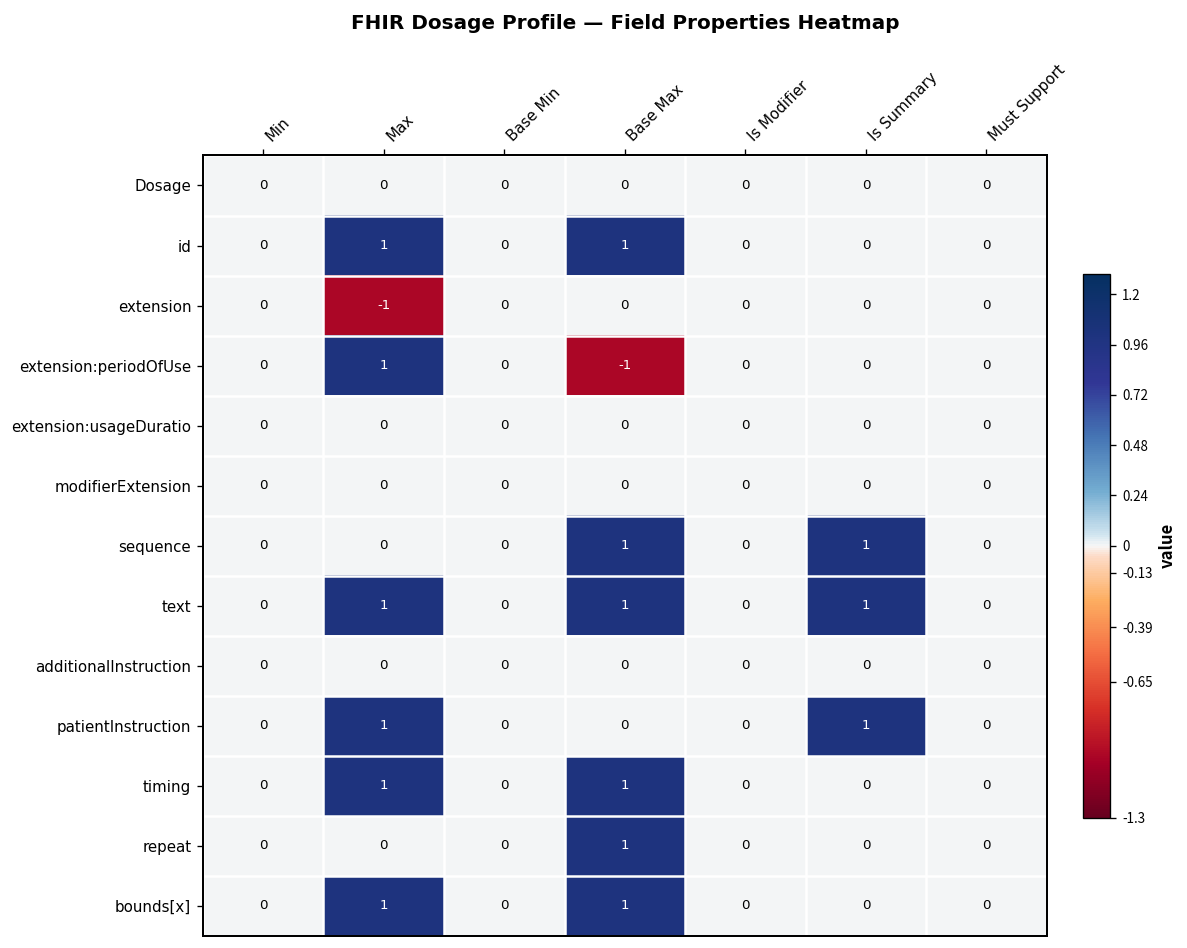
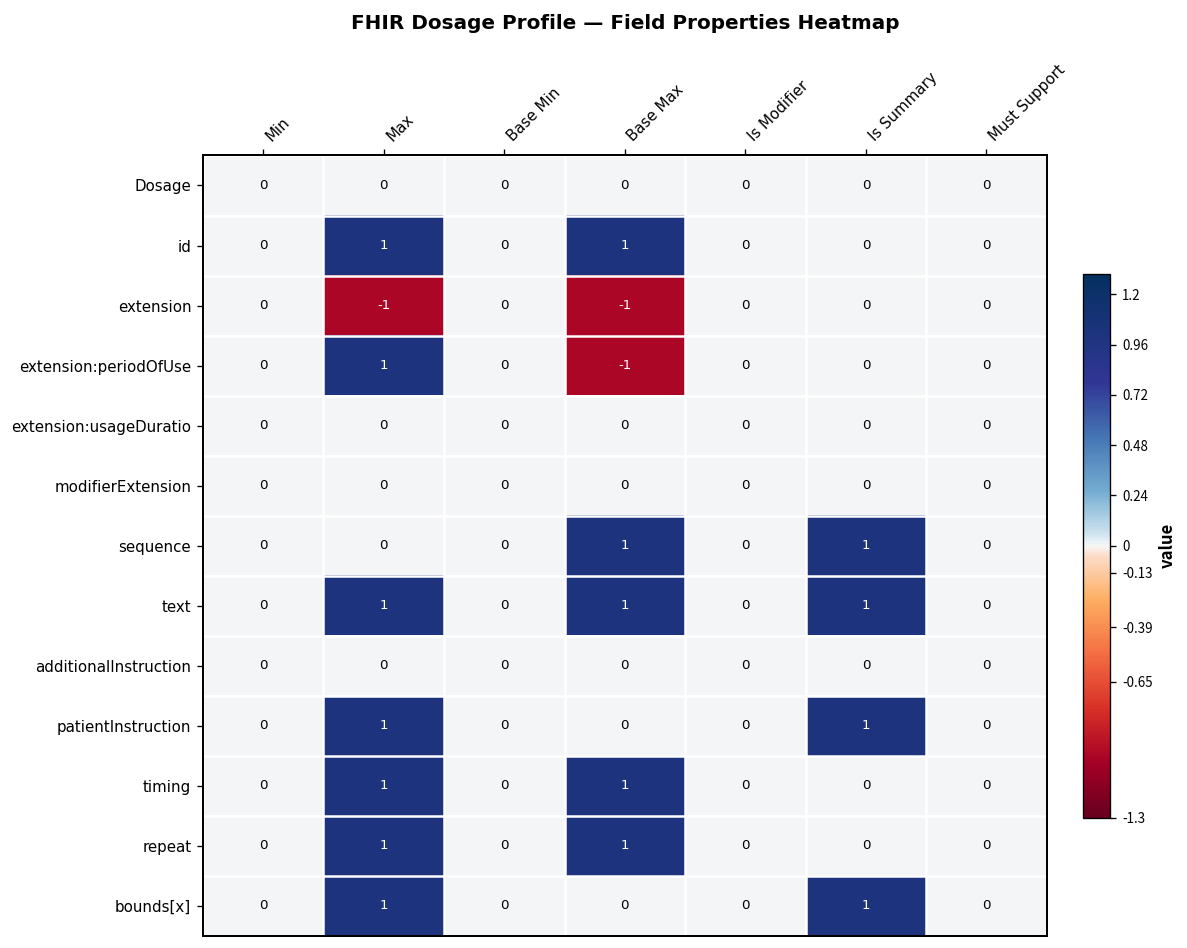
  {
    "Dosage": {
      "Min": 0,
      "Max": 0,
      "Base Min": 0,
      "Base Max": 0,
      "Is Modifier": 0,
      "Is Summary": 0,
      "Must Support": 0
    },
    "id": {
      "Min": 0,
      "Max": 1,
      "Base Min": 0,
      "Base Max": 1,
      "Is Modifier": 0,
      "Is Summary": 0,
      "Must Support": 0
    },
    "extension": {
      "Min": 0,
      "Max": -1,
      "Base Min": 0,
-     "Base Max": 0,
+     "Base Max": -1,
      "Is Modifier": 0,
      "Is Summary": 0,
      "Must Support": 0
    },
    "extension:periodOfUse": {
      "Min": 0,
      "Max": 1,
      "Base Min": 0,
      "Base Max": -1,
      "Is Modifier": 0,
      "Is Summary": 0,
      "Must Support": 0
    },
    "extension:usageDuratio": {
      "Min": 0,
      "Max": 0,
      "Base Min": 0,
      "Base Max": 0,
      "Is Modifier": 0,
      "Is Summary": 0,
      "Must Support": 0
    },
    "modifierExtension": {
      "Min": 0,
      "Max": 0,
      "Base Min": 0,
      "Base Max": 0,
      "Is Modifier": 0,
      "Is Summary": 0,
      "Must Support": 0
    },
    "sequence": {
      "Min": 0,
      "Max": 0,
      "Base Min": 0,
      "Base Max": 1,
      "Is Modifier": 0,
      "Is Summary": 1,
      "Must Support": 0
    },
    "text": {
      "Min": 0,
      "Max": 1,
      "Base Min": 0,
      "Base Max": 1,
      "Is Modifier": 0,
      "Is Summary": 1,
      "Must Support": 0
    },
    "additionalInstruction": {
      "Min": 0,
      "Max": 0,
      "Base Min": 0,
      "Base Max": 0,
      "Is Modifier": 0,
      "Is Summary": 0,
      "Must Support": 0
    },
    "patientInstruction": {
      "Min": 0,
      "Max": 1,
      "Base Min": 0,
      "Base Max": 0,
      "Is Modifier": 0,
      "Is Summary": 1,
      "Must Support": 0
    },
    "timing": {
      "Min": 0,
      "Max": 1,
      "Base Min": 0,
      "Base Max": 1,
      "Is Modifier": 0,
      "Is Summary": 0,
      "Must Support": 0
    },
    "repeat": {
      "Min": 0,
-     "Max": 0,
+     "Max": 1,
      "Base Min": 0,
      "Base Max": 1,
      "Is Modifier": 0,
      "Is Summary": 0,
      "Must Support": 0
    },
    "bounds[x]": {
      "Min": 0,
      "Max": 1,
      "Base Min": 0,
-     "Base Max": 1,
+     "Base Max": 0,
      "Is Modifier": 0,
-     "Is Summary": 0,
+     "Is Summary": 1,
      "Must Support": 0
    }
  }
